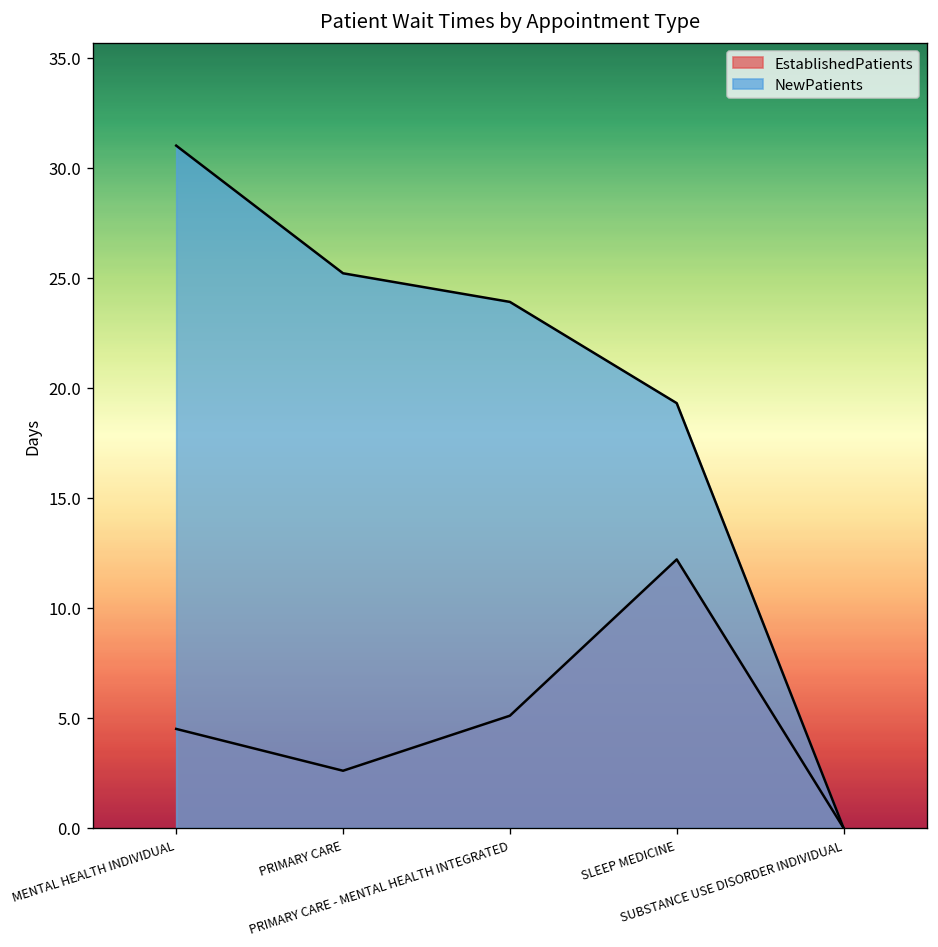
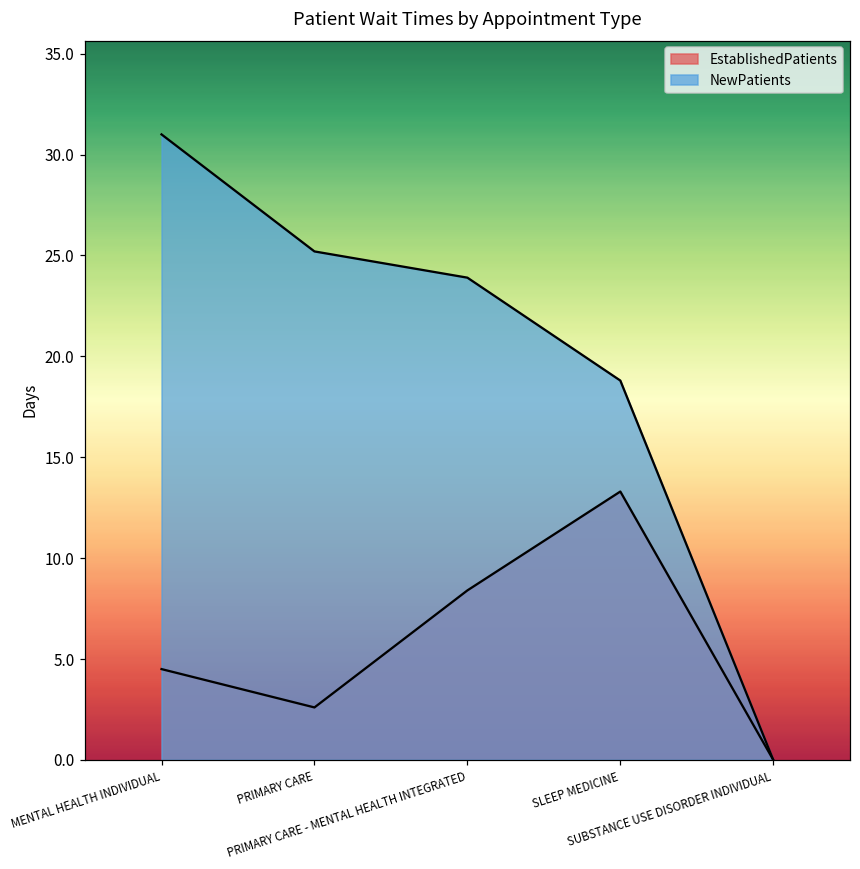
  {
    "EstablishedPatients": {
      "MENTAL HEALTH INDIVIDUAL": 4.5,
      "PRIMARY CARE": 2.6,
-     "PRIMARY CARE - MENTAL HEALTH INTEGRATED": 5.1,
-     "SLEEP MEDICINE": 12.2
+     "PRIMARY CARE - MENTAL HEALTH INTEGRATED": 8.4,
+     "SLEEP MEDICINE": 13.3
    },
    "NewPatients": {
      "MENTAL HEALTH INDIVIDUAL": 31.0,
      "PRIMARY CARE": 25.2,
      "PRIMARY CARE - MENTAL HEALTH INTEGRATED": 23.9,
-     "SLEEP MEDICINE": 19.3
+     "SLEEP MEDICINE": 18.8
    }
  }
